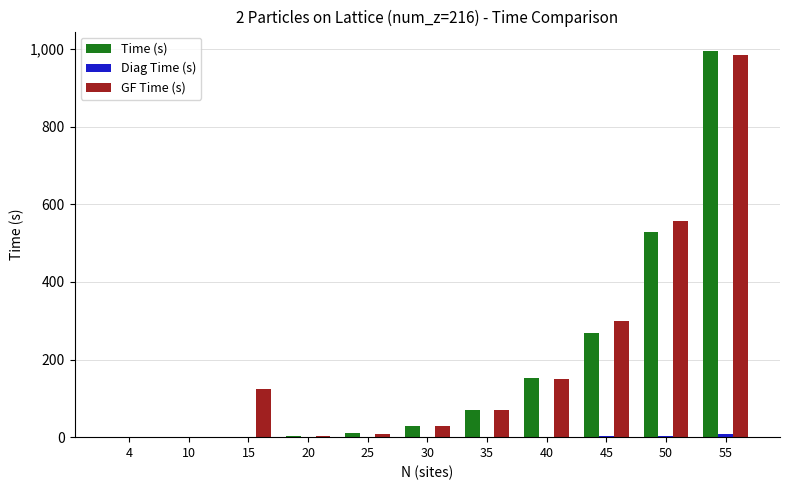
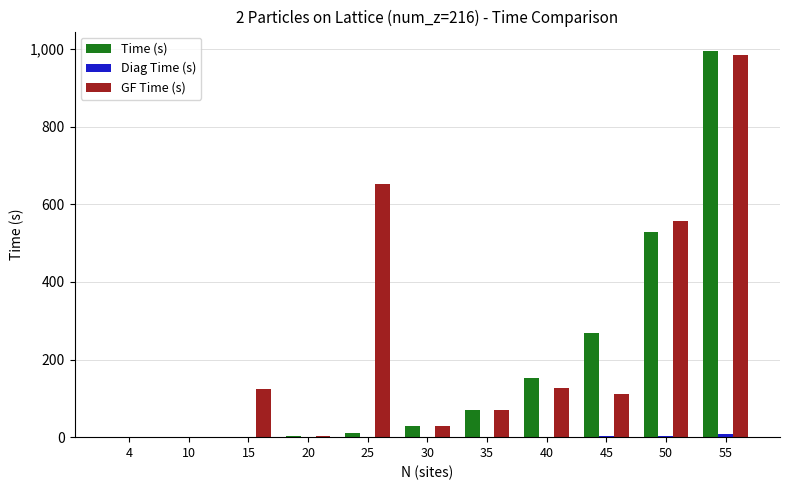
  {
    "Time (s)": {
      "25": "10",
      "30": "30",
      "35": "70",
      "40": "150",
      "45": "270",
      "50": "530",
      "55": "1,000"
    },
    "Diag Time (s)": {
      "55": "10"
    },
    "GF Time (s)": {
      "15": "120",
-     "25": "10",
+     "25": "650",
      "30": "30",
      "35": "70",
-     "40": "150",
-     "45": "300",
+     "40": "130",
+     "45": "110",
      "50": "560",
      "55": "990"
    }
  }
